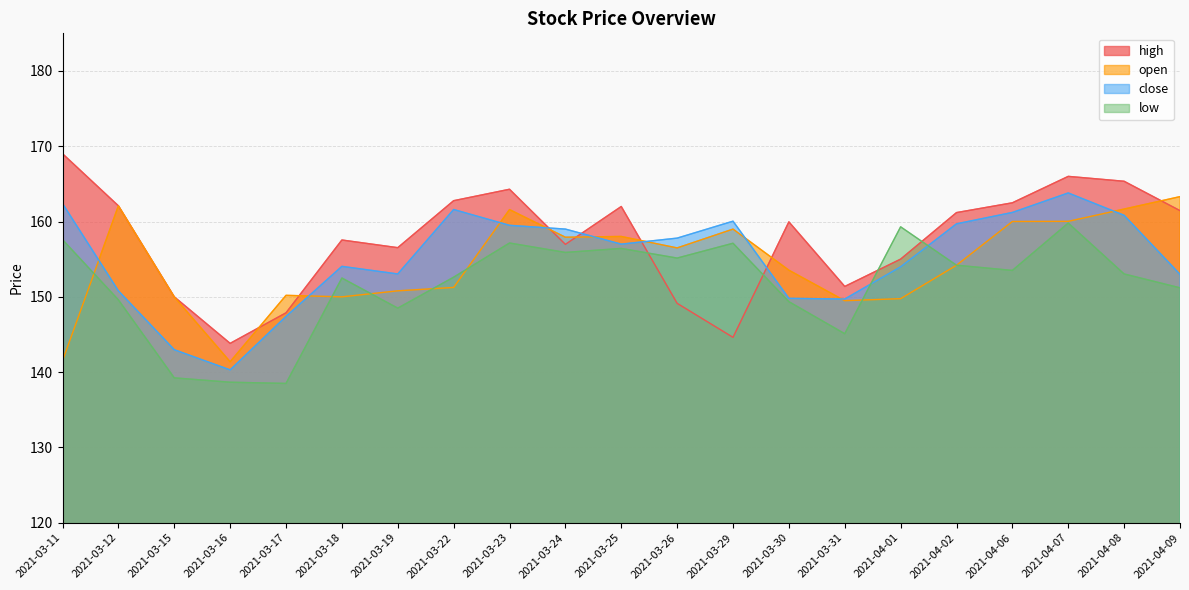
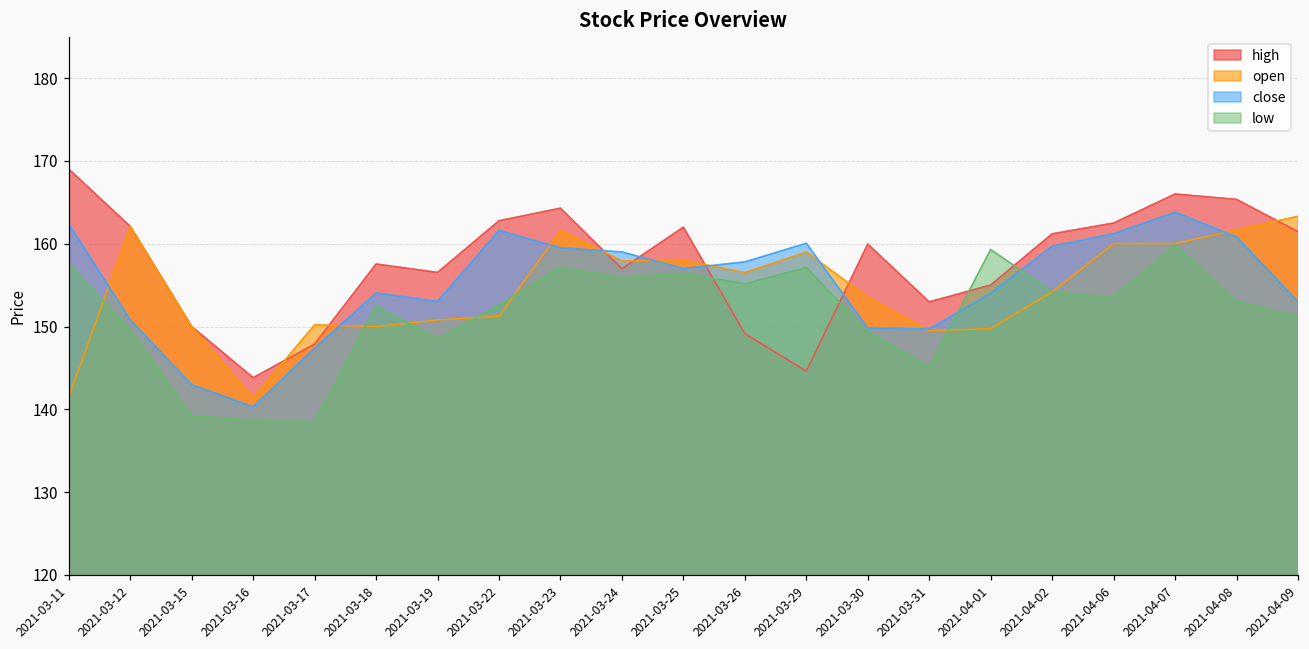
  {
    "high": {
      "2021-03-11": 169,
      "2021-03-16": 144,
      "2021-03-17": 148,
      "2021-03-18": 158,
      "2021-03-19": 157,
      "2021-03-22": 163,
      "2021-03-23": 164,
      "2021-03-24": 157,
      "2021-03-25": 162,
      "2021-03-26": 149,
      "2021-03-29": 145,
      "2021-03-30": 160,
-     "2021-03-31": 151,
+     "2021-03-31": 153,
      "2021-04-01": 155,
      "2021-04-02": 161,
      "2021-04-06": 162,
      "2021-04-07": 166,
      "2021-04-08": 165,
      "2021-04-09": 161
    },
    "open": {
      "2021-03-11": 142,
      "2021-03-16": 141,
      "2021-03-17": 150,
      "2021-03-18": 150,
      "2021-03-19": 151,
      "2021-03-22": 151,
      "2021-03-23": 162,
      "2021-03-24": 158,
      "2021-03-25": 158,
      "2021-03-26": 157,
      "2021-03-29": 159,
      "2021-03-30": 154,
      "2021-04-01": 150,
      "2021-04-06": 160,
      "2021-04-08": 162,
      "2021-04-09": 163
    },
    "close": {
      "2021-03-11": 162,
      "2021-03-12": 151,
      "2021-03-15": 143,
      "2021-03-16": 140,
      "2021-03-17": 147,
      "2021-03-18": 154,
      "2021-03-19": 153,
      "2021-03-22": 162,
      "2021-03-23": 160,
      "2021-03-24": 159,
      "2021-03-25": 157,
      "2021-03-26": 158,
      "2021-03-29": 160,
      "2021-03-30": 150,
      "2021-04-01": 154,
      "2021-04-02": 160,
      "2021-04-06": 161,
      "2021-04-07": 164,
      "2021-04-08": 161,
      "2021-04-09": 153
    },
    "low": {
      "2021-03-11": 158,
      "2021-03-12": 150,
      "2021-03-15": 139,
      "2021-03-16": 139,
      "2021-03-17": 139,
      "2021-03-18": 153,
      "2021-03-19": 149,
      "2021-03-22": 153,
      "2021-03-23": 157,
      "2021-03-24": 156,
      "2021-03-25": 156,
      "2021-03-26": 155,
      "2021-03-29": 157,
      "2021-03-30": 149,
      "2021-03-31": 145,
      "2021-04-01": 159,
      "2021-04-06": 154,
      "2021-04-08": 153,
      "2021-04-09": 151
    }
  }
